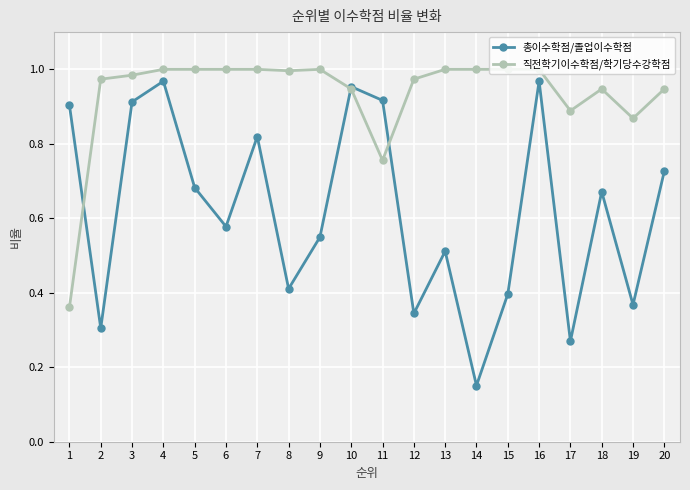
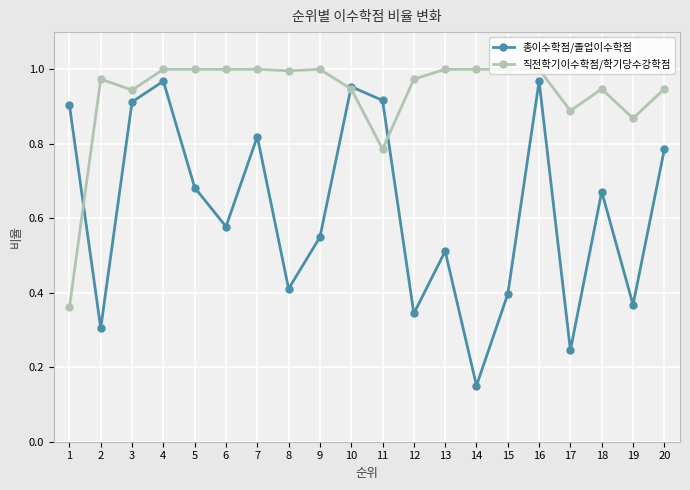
  {
    "총이수학점/졸업이수학점": {
      "1": 0.90,
      "2": 0.30,
      "3": 0.91,
      "4": 0.97,
      "5": 0.68,
      "6": 0.58,
      "7": 0.82,
      "8": 0.41,
      "9": 0.55,
      "11": 0.92,
      "12": 0.34,
      "13": 0.51,
      "14": 0.15,
      "15": 0.40,
      "16": 0.97,
-     "17": 0.27,
+     "17": 0.25,
      "18": 0.67,
      "19": 0.37,
-     "20": 0.73
+     "20": 0.79
    },
    "직전학기이수학점/학기당수강학점": {
      "1": 0.36,
      "2": 0.97,
-     "3": 0.98,
+     "3": 0.94,
      "4": 1.00,
      "5": 1.00,
      "6": 1.00,
      "7": 1.00,
      "8": 1.00,
      "9": 1.00,
-     "11": 0.76,
+     "11": 0.79,
      "12": 0.97,
      "13": 1.00,
      "14": 1.00,
      "17": 0.89,
      "18": 0.95,
      "19": 0.87,
      "20": 0.95
    }
  }
